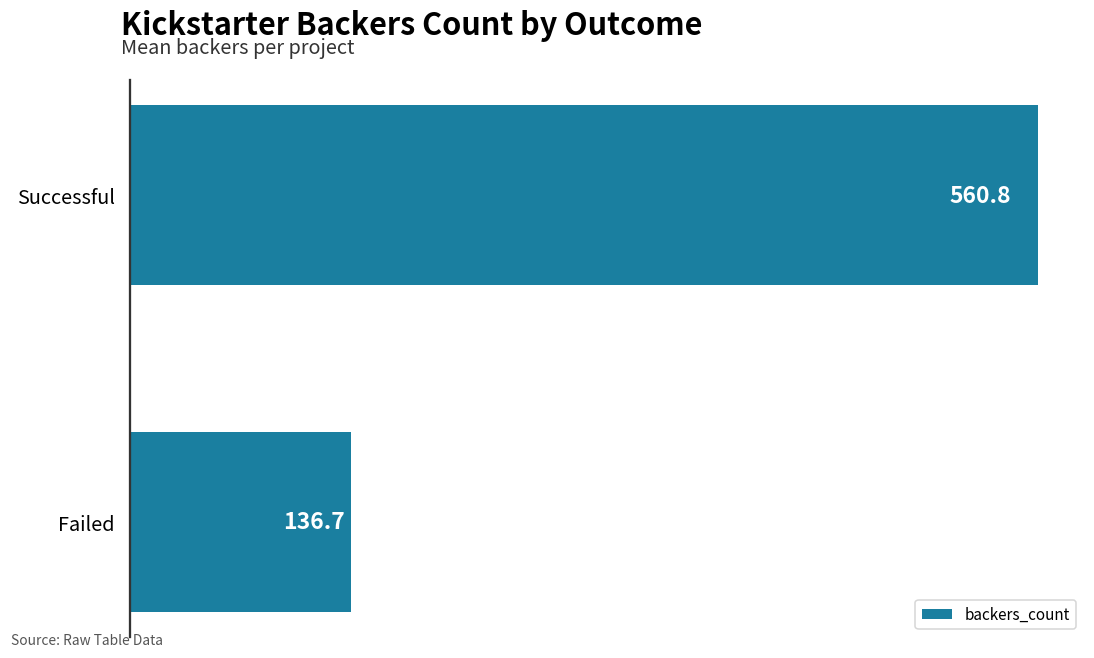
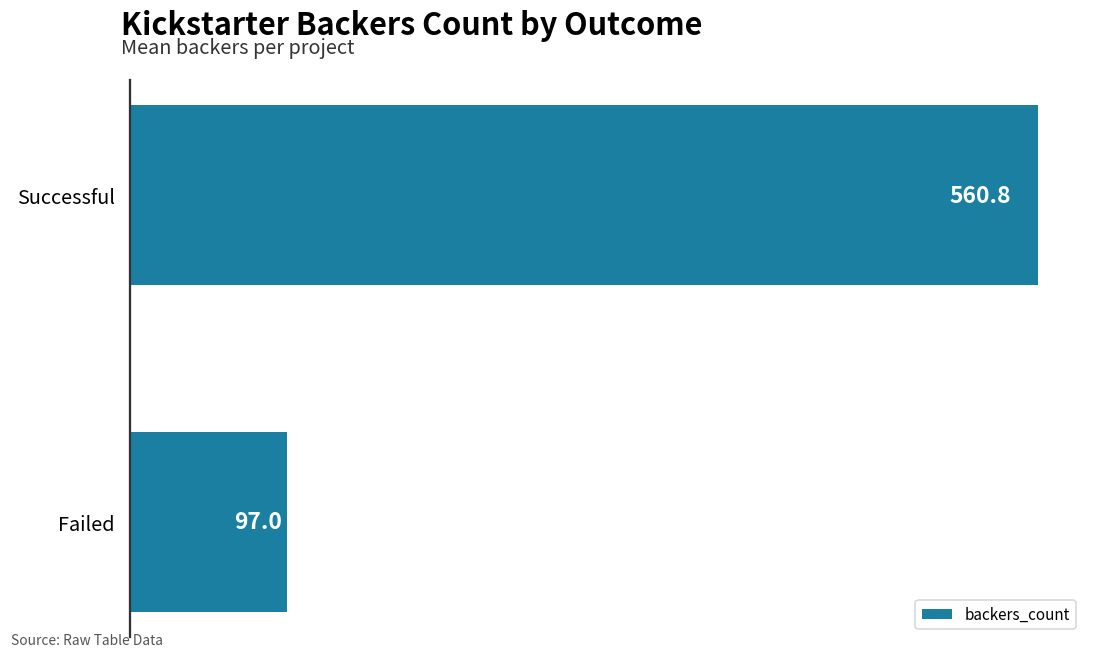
  {
    "Successful": 560.8,
-   "Failed": 136.7
+   "Failed": 97.0
  }
